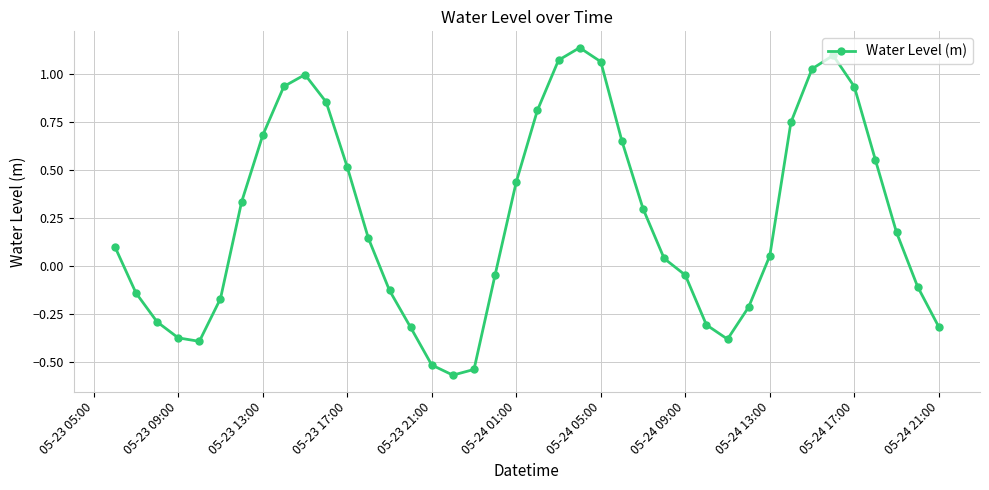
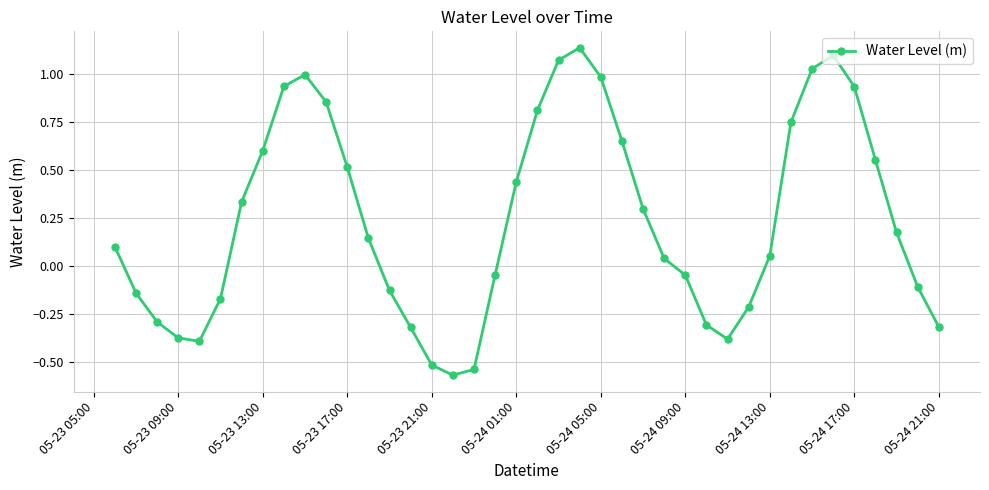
  {
    "05-23 09:00": -0.38,
-   "05-23 13:00": 0.68,
+   "05-23 13:00": 0.60,
    "05-23 17:00": 0.52,
    "05-23 21:00": -0.52,
    "05-24 01:00": 0.44,
-   "05-24 05:00": 1.07,
+   "05-24 05:00": 0.99,
    "05-24 09:00": -0.05,
    "05-24 13:00": 0.05,
    "05-24 17:00": 0.94,
    "05-24 21:00": -0.32
  }
